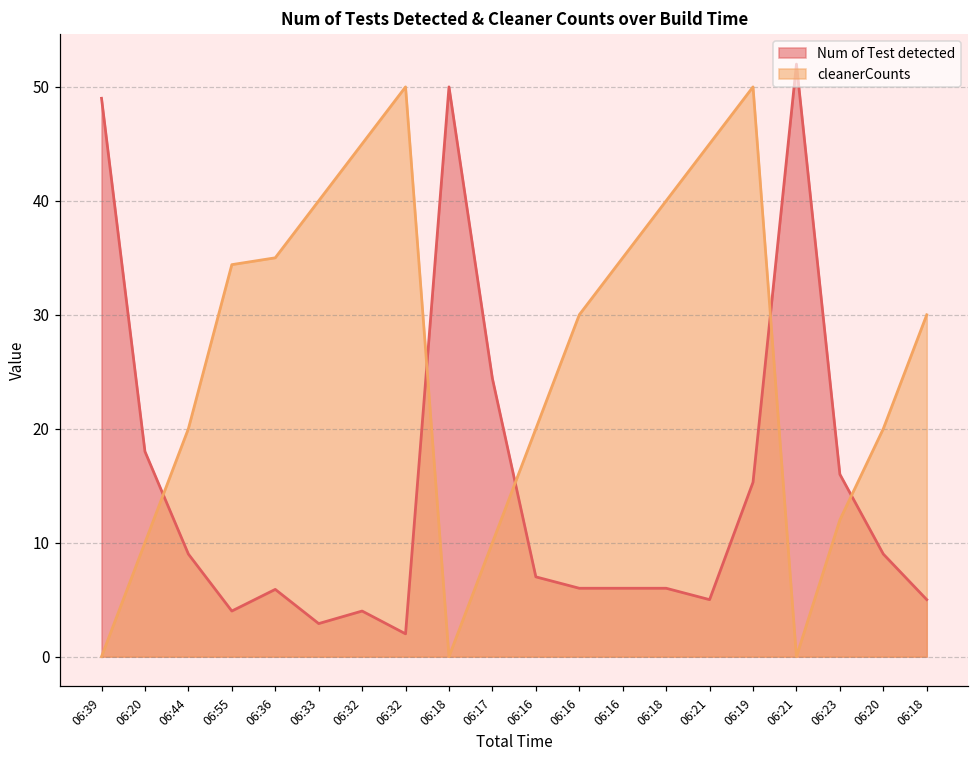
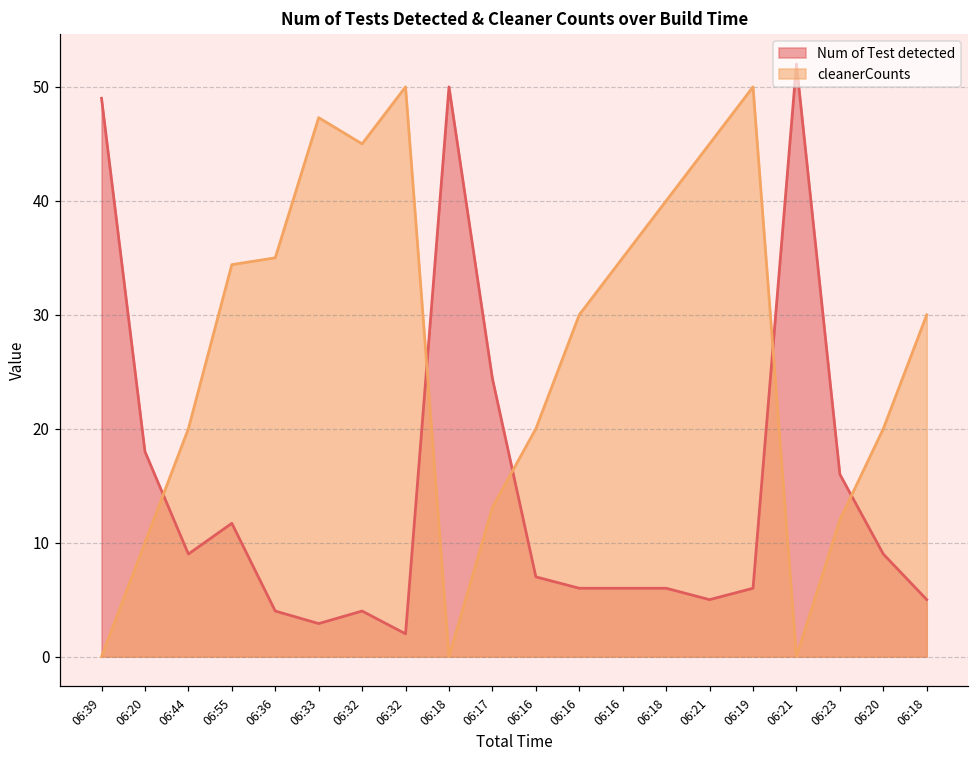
  {
    "Num of Test detected": {
      "06:39": 49.0,
      "06:44": 9.0,
-     "06:55": 4.0,
-     "06:36": 5.9,
+     "06:55": 11.7,
+     "06:36": 4.0,
      "06:33": 2.9,
      "06:17": 24.4,
-     "06:19": 15.3,
+     "06:19": 6.0,
      "06:23": 16.0
    },
    "cleanerCounts": {
      "06:39": 0.0,
      "06:44": 20.0,
      "06:55": 34.4,
      "06:36": 35.0,
-     "06:33": 40.0,
-     "06:17": 10.0,
+     "06:33": 47.3,
+     "06:17": 13.1,
      "06:19": 50.0,
      "06:23": 12.0
    }
  }
